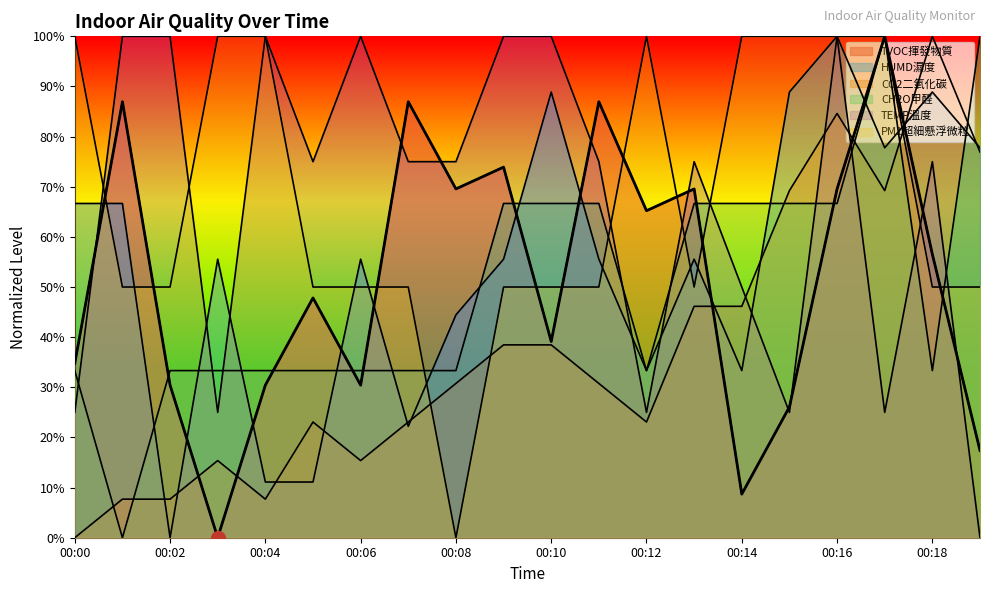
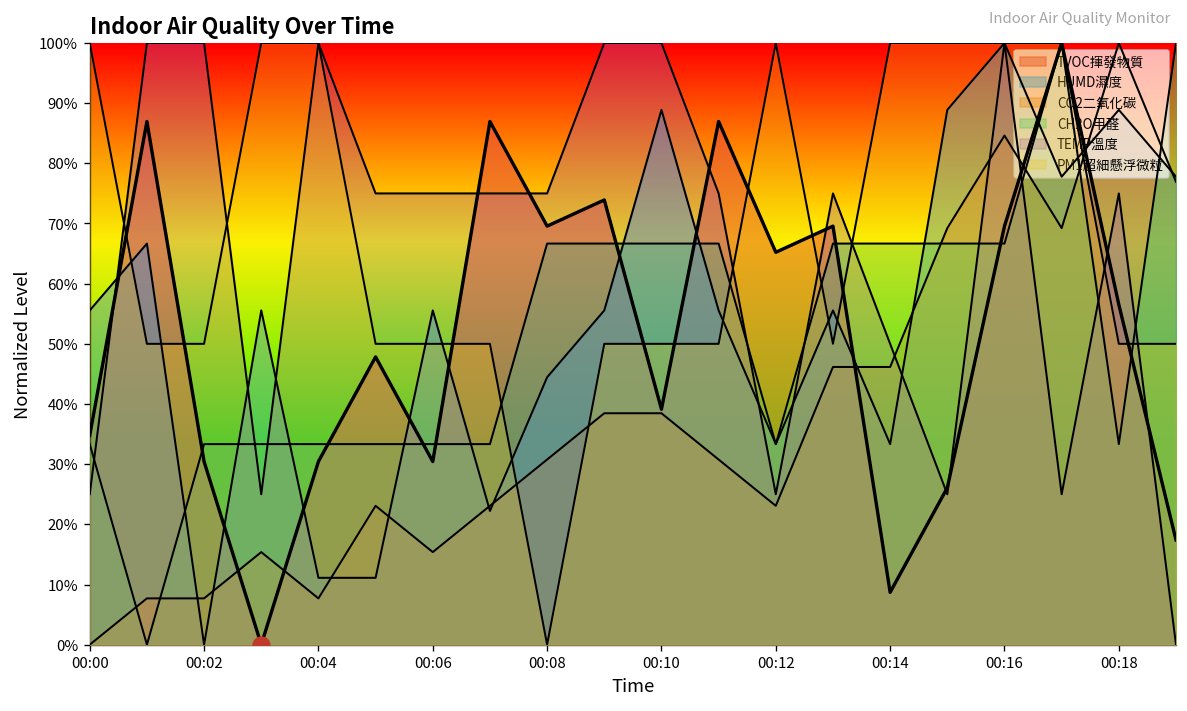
  {
    "HUMD濕度": {
-     "00:00": "67%",
+     "00:00": "56%",
      "00:02": "0%",
      "00:04": "11%",
      "00:06": "56%",
      "00:08": "44%",
      "00:10": "89%",
      "00:14": "33%"
    },
    "CH2O甲醛": {
      "00:00": "33%",
      "00:02": "33%",
      "00:04": "33%",
      "00:06": "33%",
-     "00:08": "33%",
+     "00:08": "67%",
      "00:10": "67%",
      "00:14": "67%",
      "00:16": "67%",
      "00:18": "33%"
    },
    "TEMP溫度": {
      "00:00": "25%",
      "00:02": "100%",
-     "00:06": "100%",
+     "00:06": "75%",
      "00:08": "75%",
      "00:10": "100%",
      "00:12": "25%",
      "00:14": "50%",
      "00:18": "75%"
    }
  }
